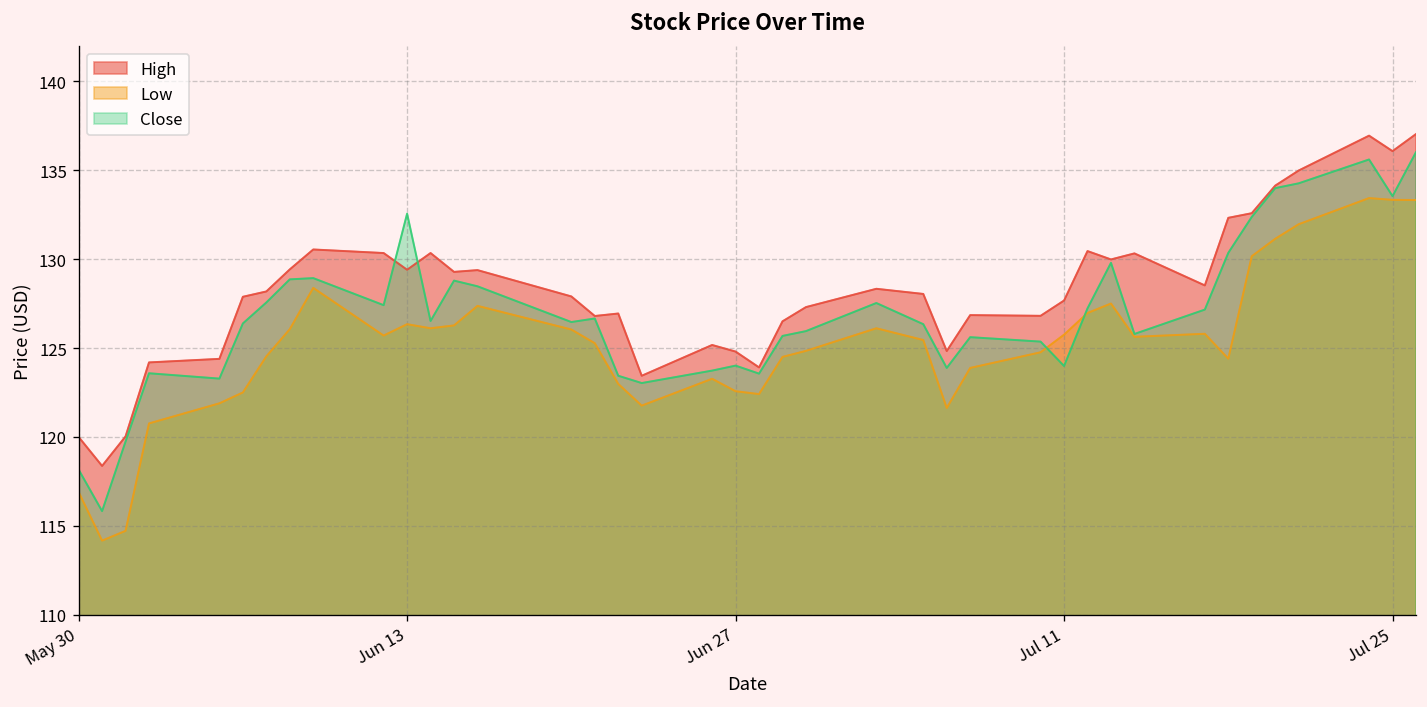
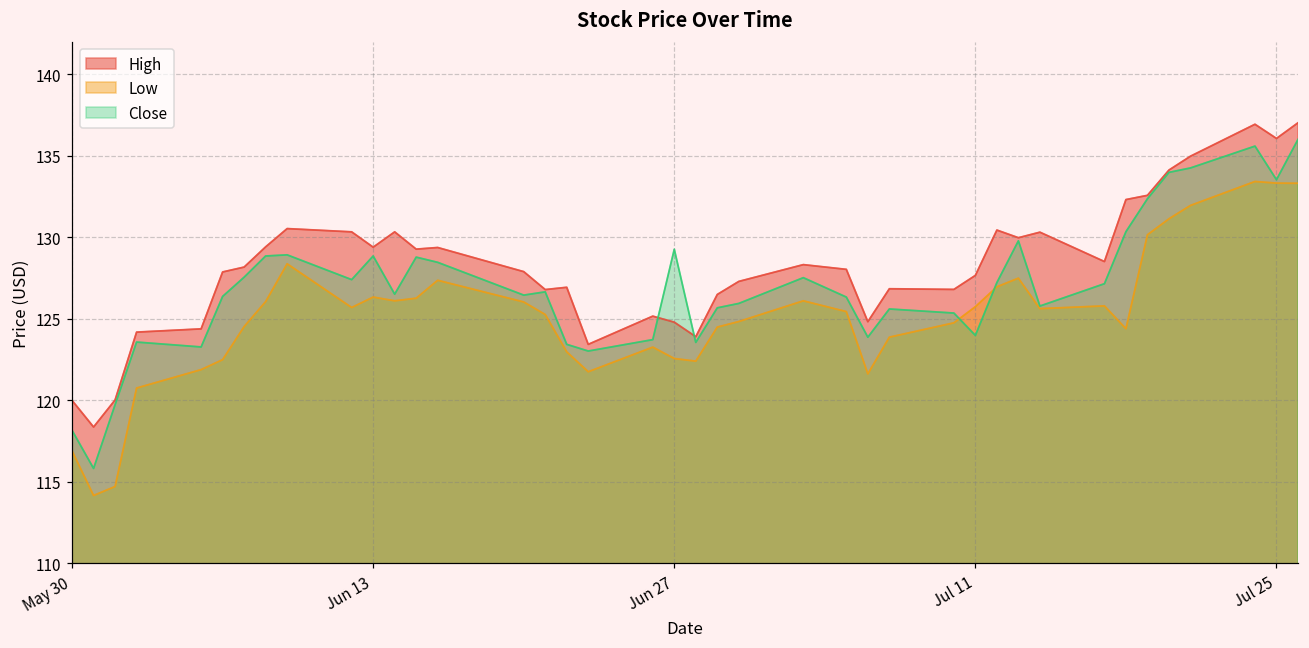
  {
    "High": {
      "May 30": 120.0,
      "Jun 13": 129.4,
      "Jun 27": 124.8,
      "Jul 11": 127.7,
      "Jul 25": 136.1
    },
    "Low": {
      "May 30": 116.9,
      "Jun 13": 126.3,
      "Jun 27": 122.6,
      "Jul 11": 125.8,
      "Jul 25": 133.3
    },
    "Close": {
      "May 30": 118.2,
-     "Jun 13": 132.6,
-     "Jun 27": 124.0,
+     "Jun 13": 128.9,
+     "Jun 27": 129.3,
      "Jul 11": 124.0,
      "Jul 25": 133.5
    }
  }
